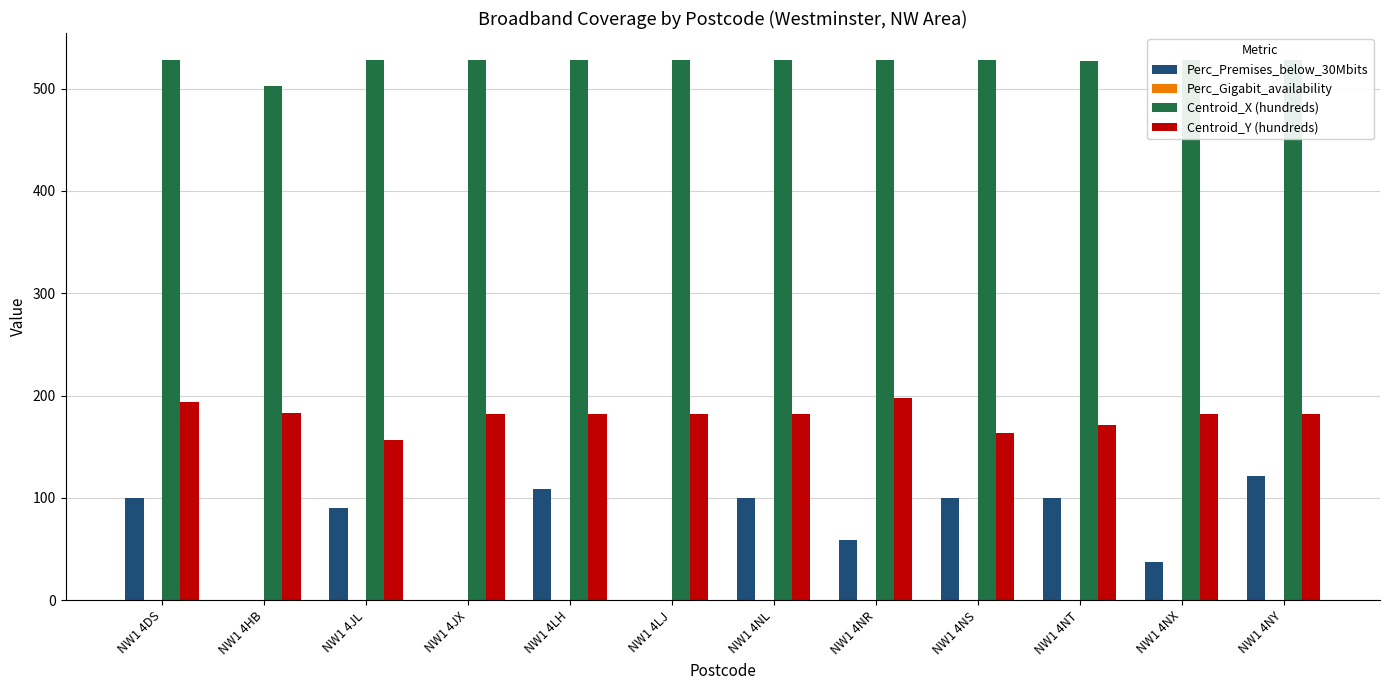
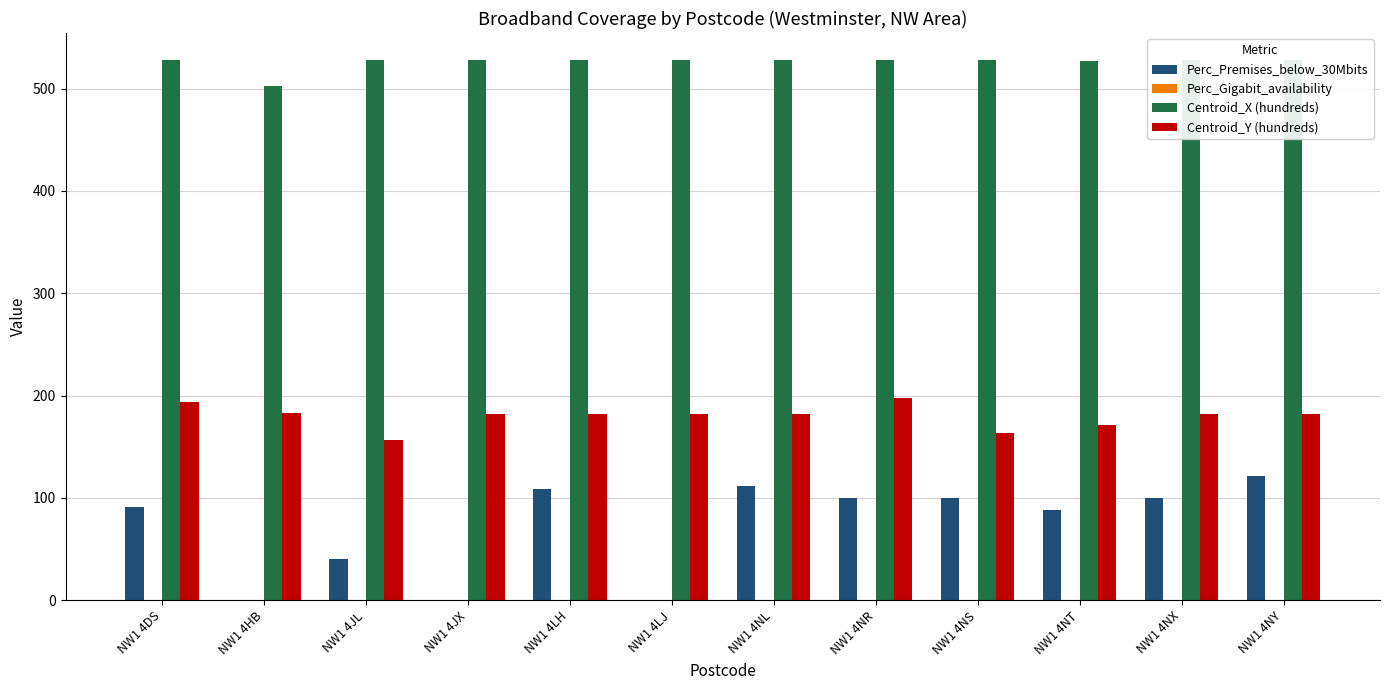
  {
    "Perc_Premises_below_30Mbits": {
-     "NW1 4DS": 100,
+     "NW1 4DS": 91,
      "NW1 4HB": 0,
-     "NW1 4JL": 90,
+     "NW1 4JL": 40,
      "NW1 4JX": 0,
      "NW1 4LH": 109,
      "NW1 4LJ": 0,
-     "NW1 4NL": 100,
-     "NW1 4NR": 59,
+     "NW1 4NL": 112,
+     "NW1 4NR": 100,
      "NW1 4NS": 100,
-     "NW1 4NT": 100,
-     "NW1 4NX": 37,
+     "NW1 4NT": 88,
+     "NW1 4NX": 100,
      "NW1 4NY": 121
    },
    "Perc_Gigabit_availability": {
      "NW1 4DS": 0,
      "NW1 4HB": 0,
      "NW1 4JL": 0,
      "NW1 4JX": 0,
      "NW1 4LH": 0,
      "NW1 4LJ": 0,
      "NW1 4NL": 0,
      "NW1 4NR": 0,
      "NW1 4NS": 0,
      "NW1 4NT": 0,
      "NW1 4NX": 0,
      "NW1 4NY": 0
    },
    "Centroid_X (hundreds)": {
      "NW1 4DS": 528,
      "NW1 4HB": 503,
      "NW1 4JL": 528,
      "NW1 4JX": 528,
      "NW1 4LH": 528,
      "NW1 4LJ": 528,
      "NW1 4NL": 528,
      "NW1 4NR": 528,
      "NW1 4NS": 528,
      "NW1 4NT": 527
    },
    "Centroid_Y (hundreds)": {
      "NW1 4DS": 194,
      "NW1 4HB": 183,
      "NW1 4JL": 157,
      "NW1 4JX": 182,
      "NW1 4LH": 182,
      "NW1 4LJ": 182,
      "NW1 4NL": 182,
      "NW1 4NR": 198,
      "NW1 4NS": 163,
      "NW1 4NT": 171,
      "NW1 4NX": 182,
      "NW1 4NY": 182
    }
  }
